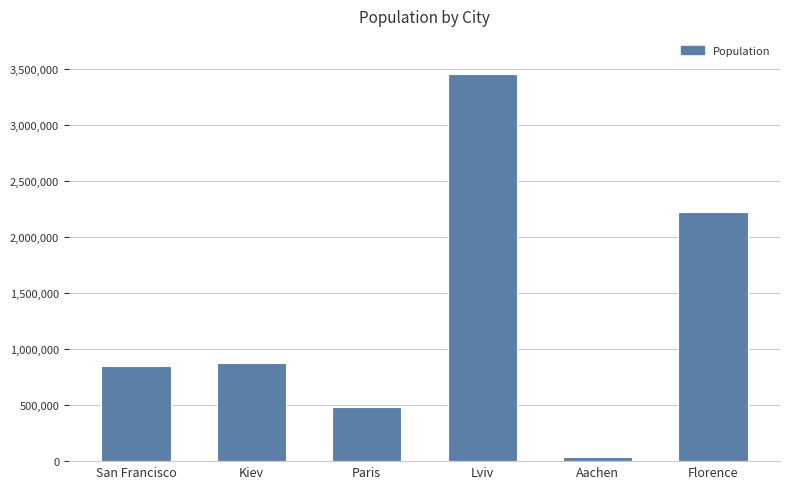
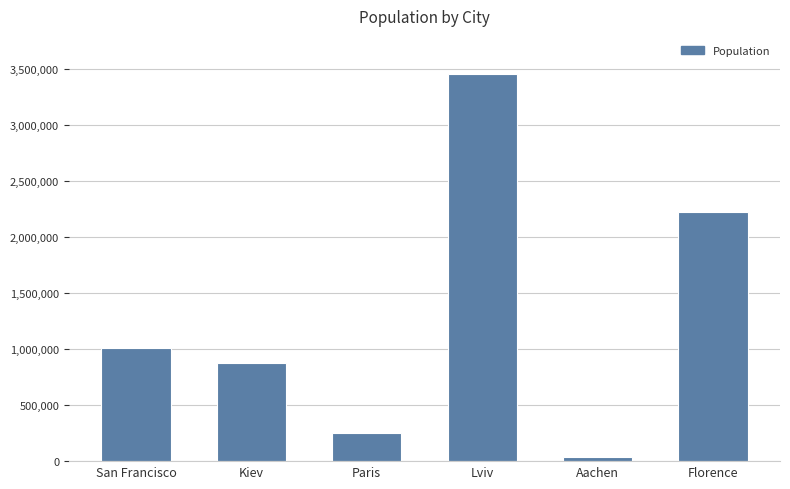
  {
-   "San Francisco": "850,000",
+   "San Francisco": "1,010,000",
    "Kiev": "880,000",
-   "Paris": "490,000",
+   "Paris": "250,000",
    "Lviv": "3,460,000",
    "Aachen": "40,000",
    "Florence": "2,220,000"
  }
